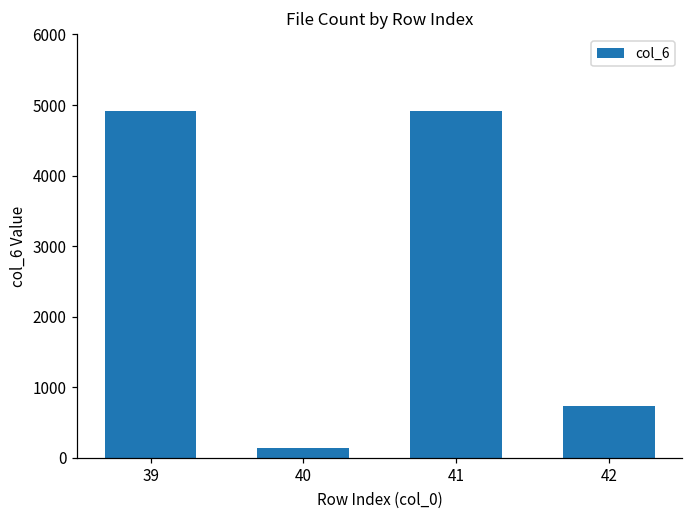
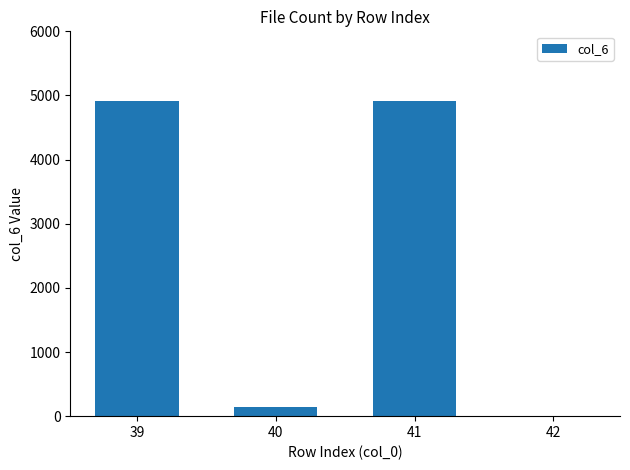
  {
    "39": 4900,
    "40": 100,
    "41": 4900,
-   "42": 700
+   "42": 0
  }
